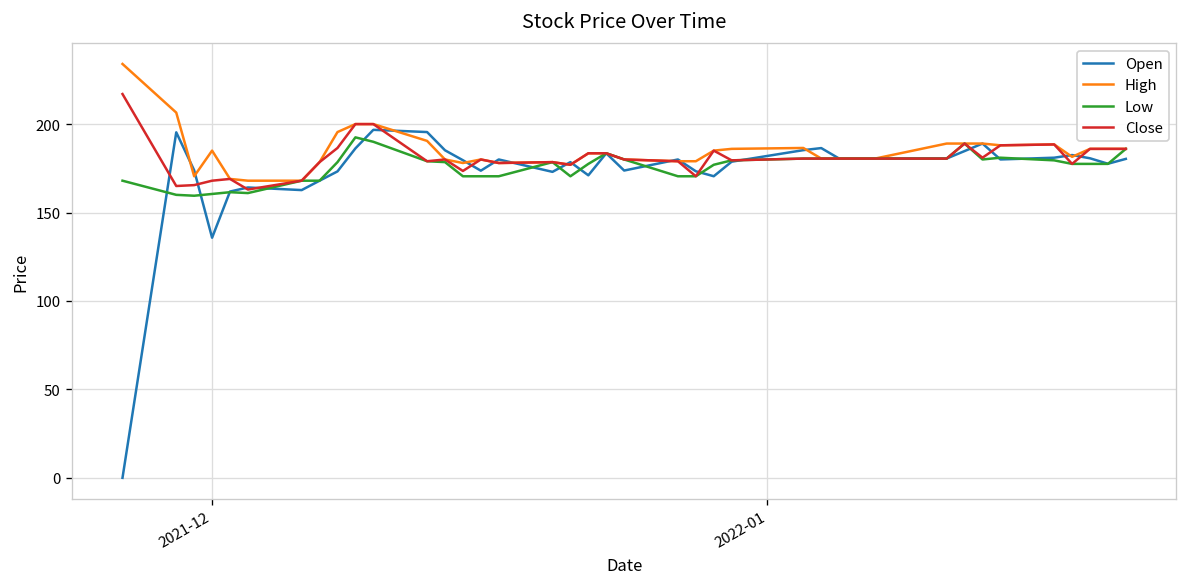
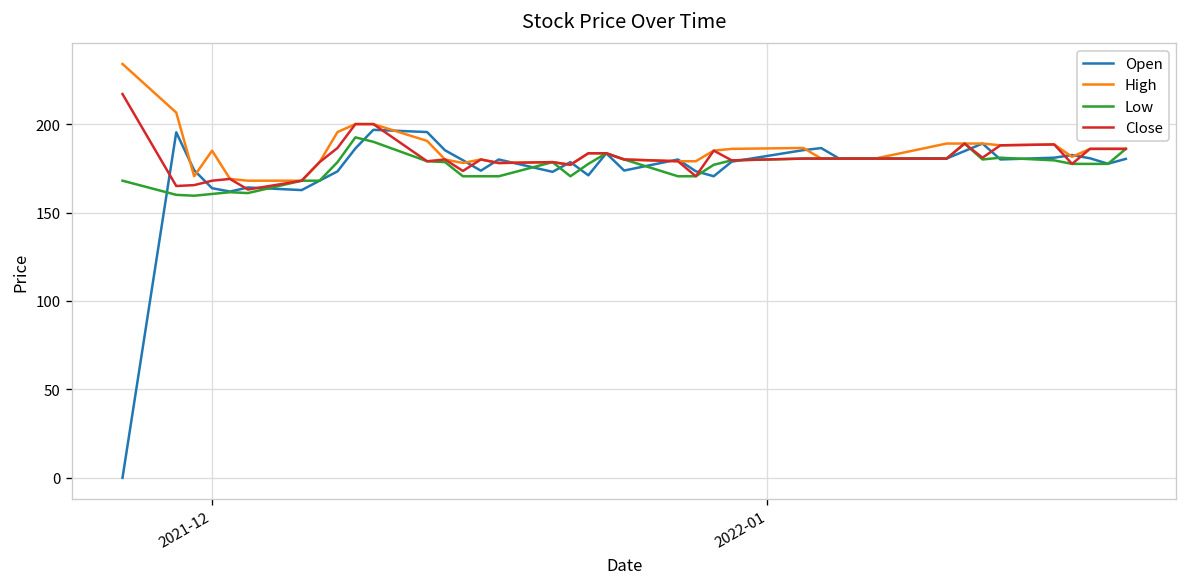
  {
    "Open": {
-     "2021-12": 136
+     "2021-12": 164
    },
    "High": {
      "2021-12": 185
    },
    "Low": {
      "2021-12": 161
    },
    "Close": {
      "2021-12": 168
    }
  }
